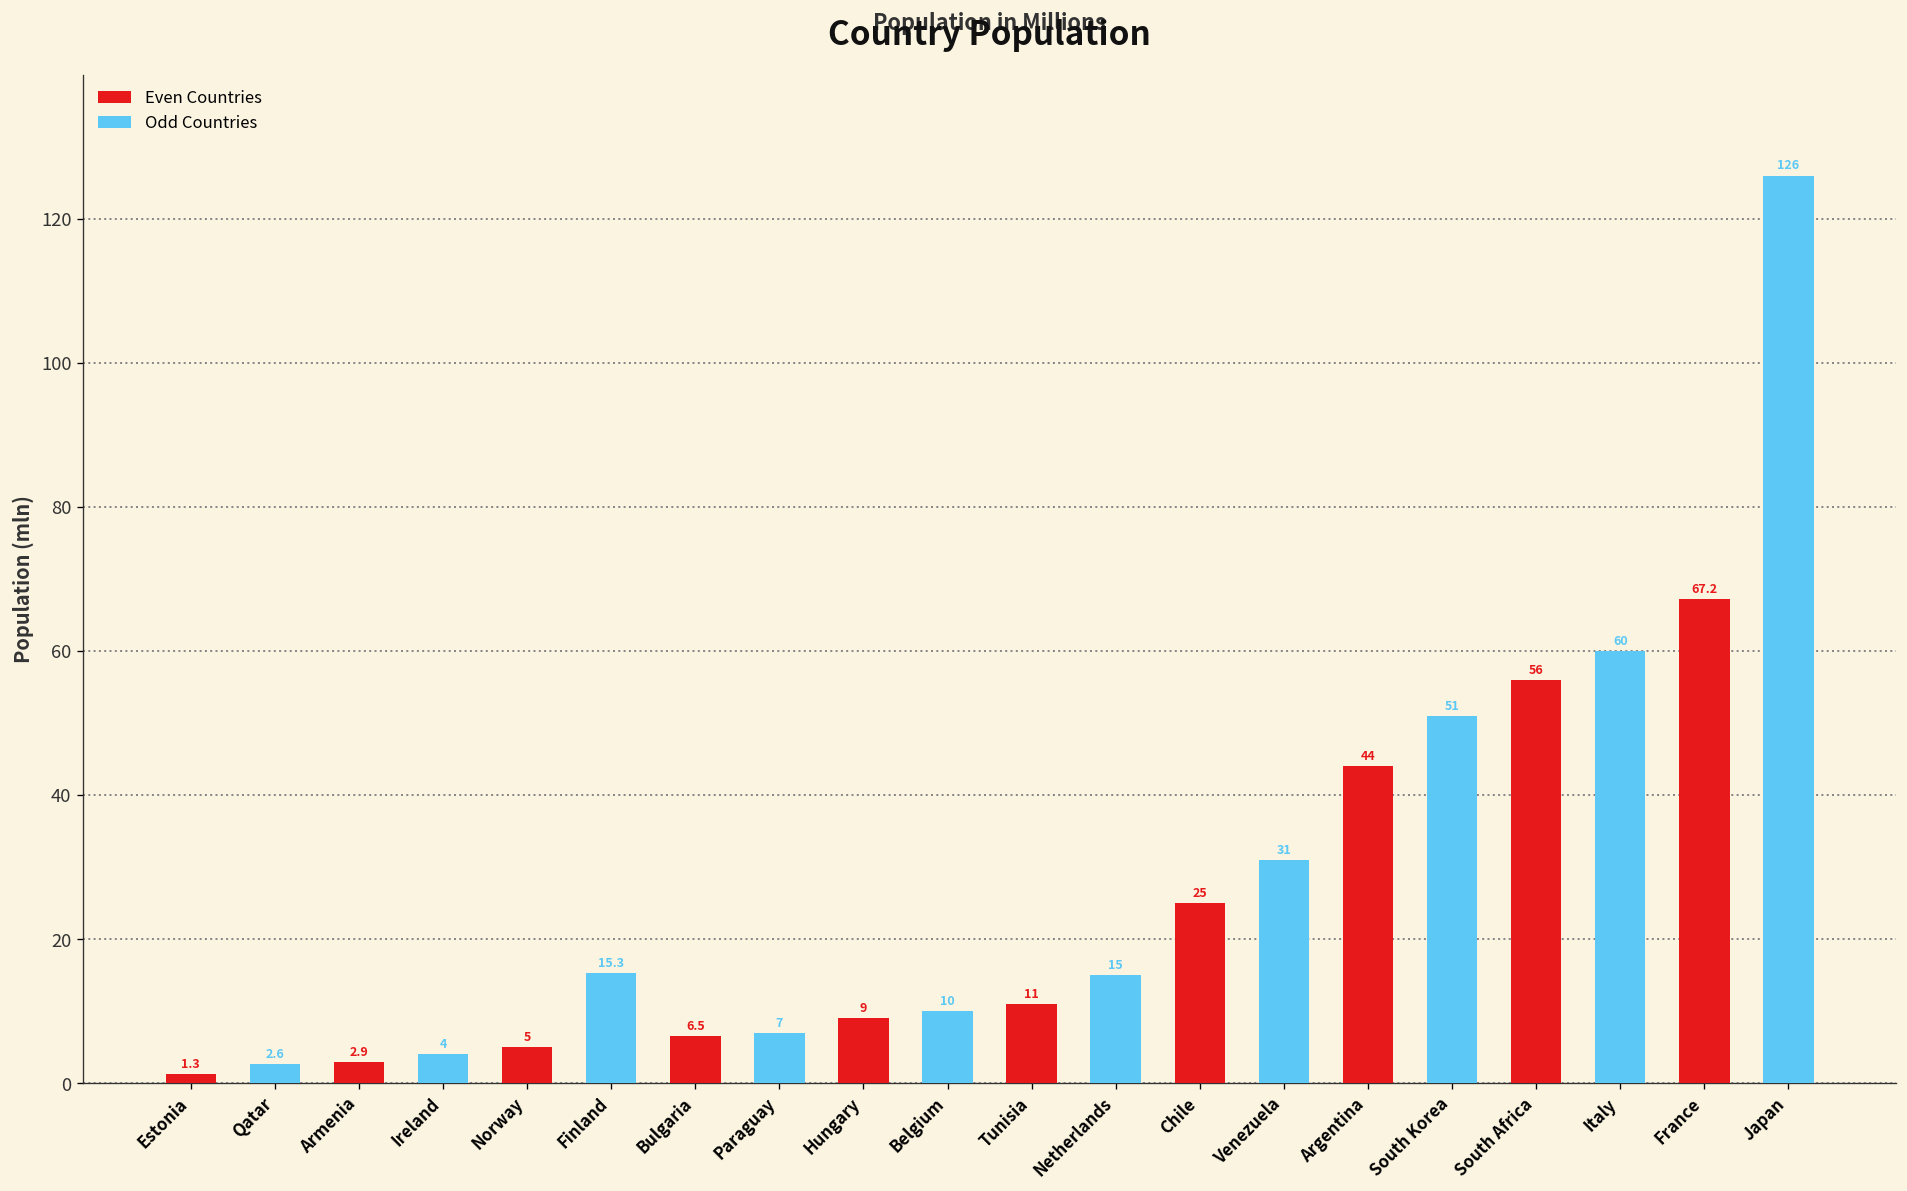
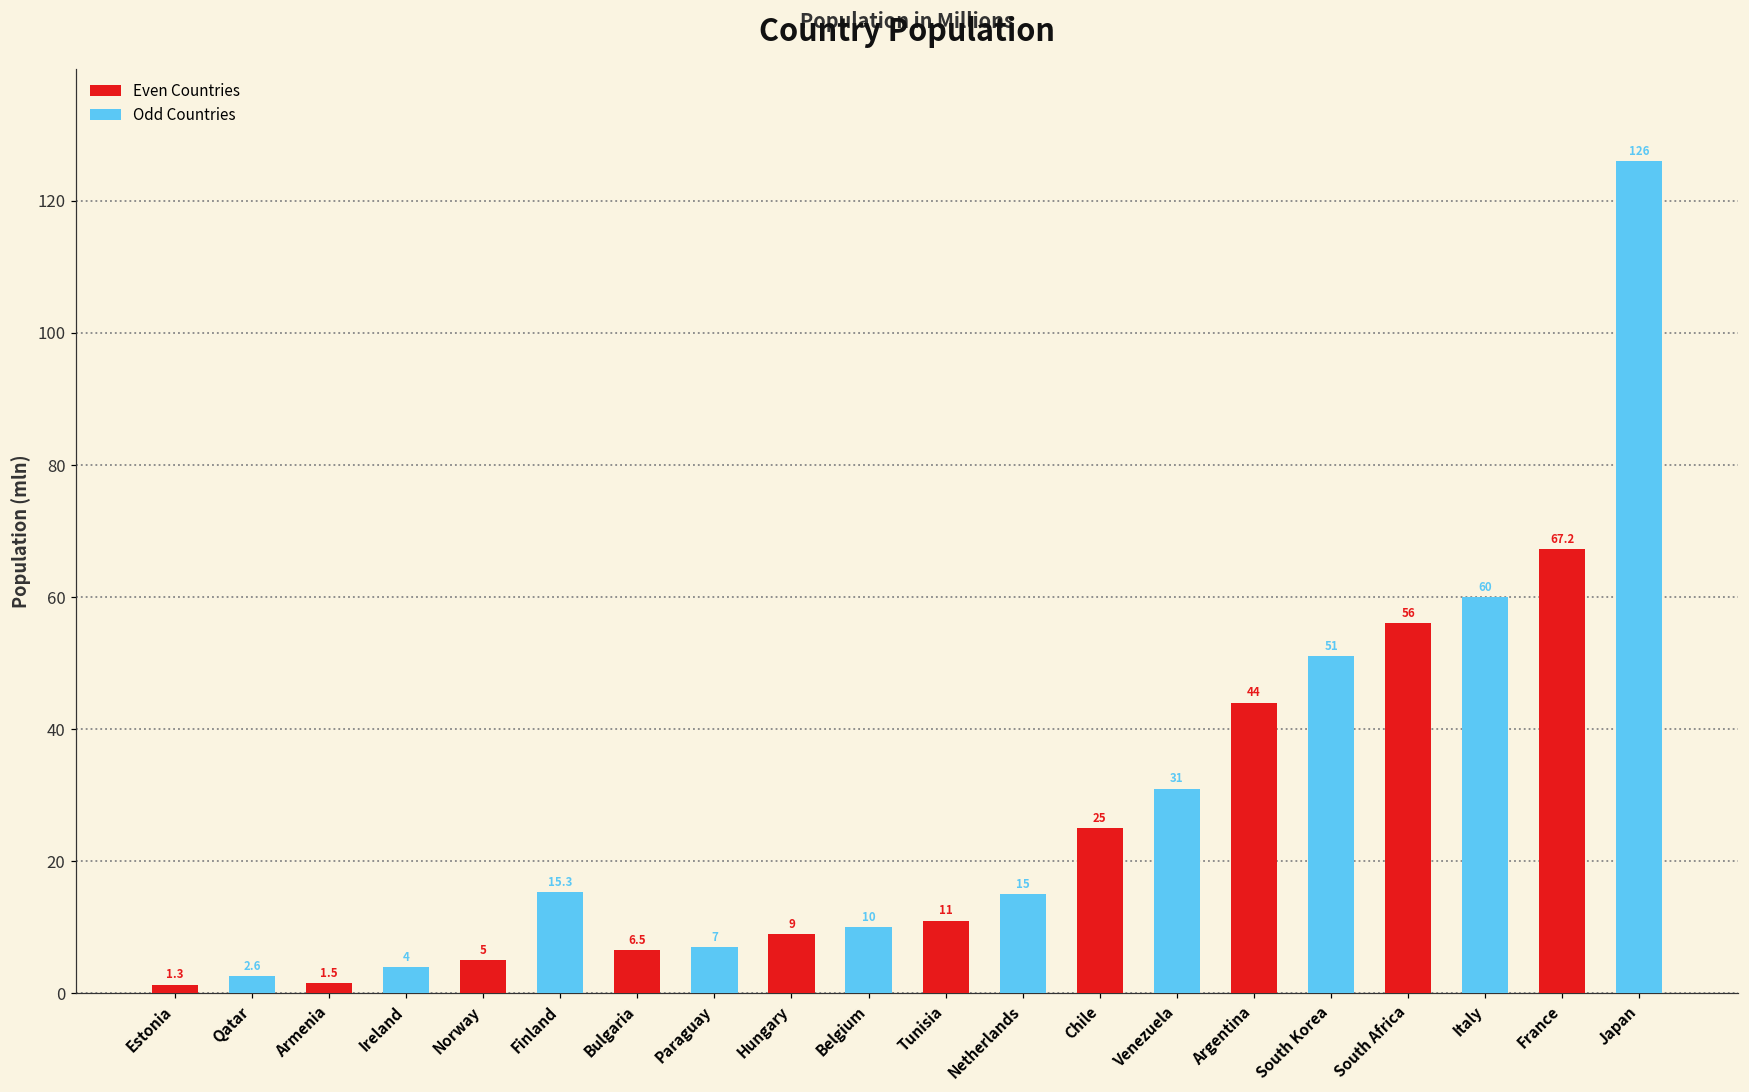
  {
    "Even Countries": {
      "Estonia": 1.3,
-     "Armenia": 2.9,
+     "Armenia": 1.5,
      "Norway": 5,
      "Bulgaria": 6.5,
      "Hungary": 9,
      "Tunisia": 11,
      "Chile": 25,
      "Argentina": 44,
      "South Africa": 56,
      "France": 67.2
    },
    "Odd Countries": {
      "Qatar": 2.6,
      "Ireland": 4,
      "Finland": 15.3,
      "Paraguay": 7,
      "Belgium": 10,
      "Netherlands": 15,
      "Venezuela": 31,
      "South Korea": 51,
      "Italy": 60,
      "Japan": 126
    }
  }
